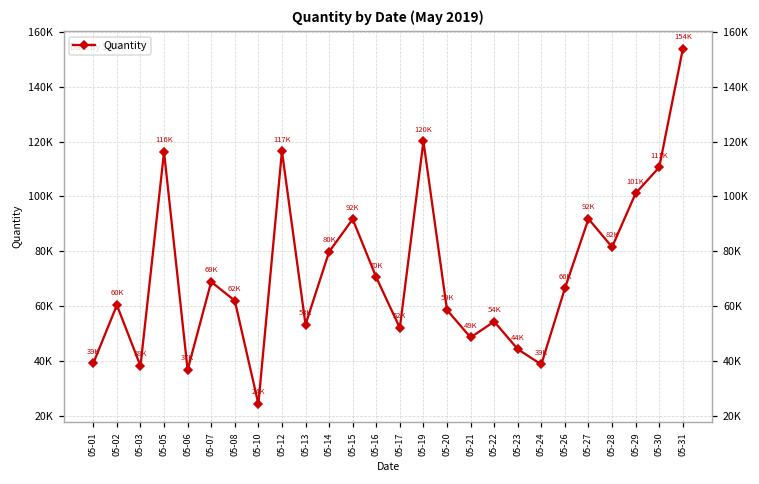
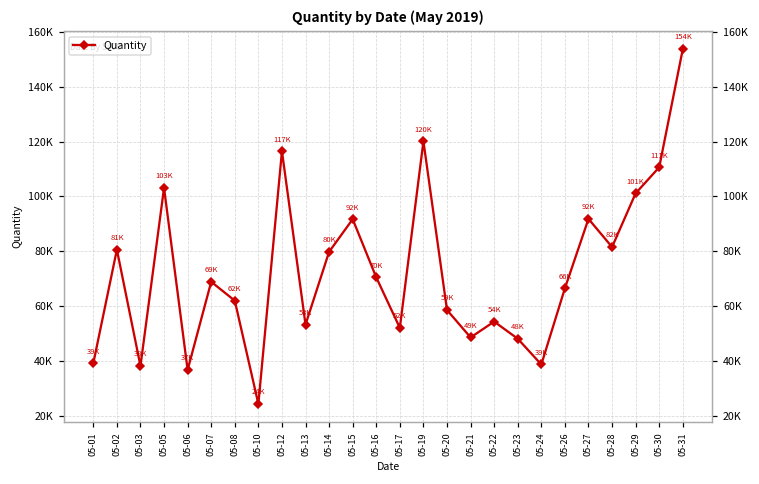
  {
    "05-01": "39K",
-   "05-02": "60K",
+   "05-02": "81K",
    "05-03": "38K",
-   "05-05": "116K",
+   "05-05": "103K",
    "05-06": "37K",
    "05-07": "69K",
    "05-08": "62K",
    "05-10": "24K",
    "05-12": "117K",
    "05-13": "53K",
    "05-14": "80K",
    "05-15": "92K",
    "05-16": "70K",
    "05-17": "52K",
    "05-19": "120K",
    "05-20": "59K",
    "05-21": "49K",
    "05-22": "54K",
-   "05-23": "44K",
+   "05-23": "48K",
    "05-24": "39K",
    "05-26": "66K",
    "05-27": "92K",
    "05-28": "82K",
    "05-29": "101K",
    "05-30": "111K",
    "05-31": "154K"
  }
